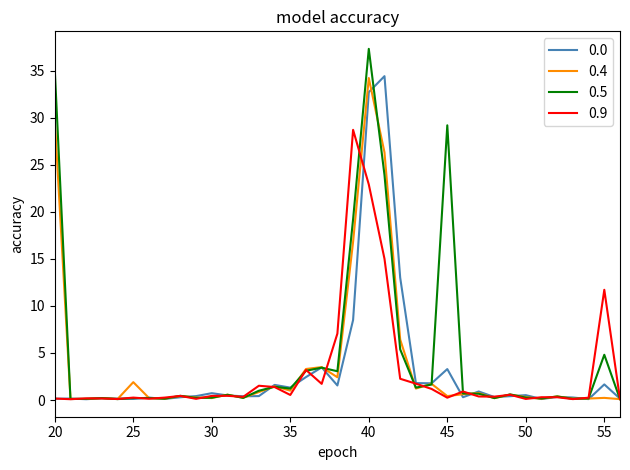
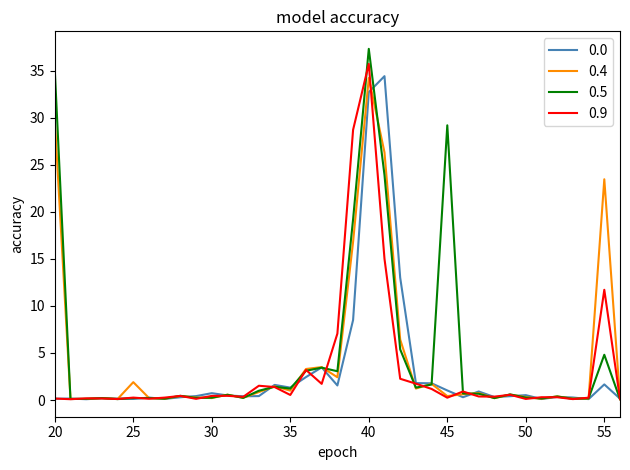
  {
    "0.0": {
      "30": 1,
      "40": 33,
-     "45": 3,
+     "45": 1,
      "55": 2
    },
    "0.4": {
      "20": 30,
      "25": 2,
      "40": 34,
-     "55": 0
+     "55": 23
    },
    "0.5": {
      "20": 35,
      "40": 37,
      "45": 29,
      "55": 5
    },
    "0.9": {
      "35": 1,
-     "40": 23,
+     "40": 36,
      "55": 12
    }
  }
